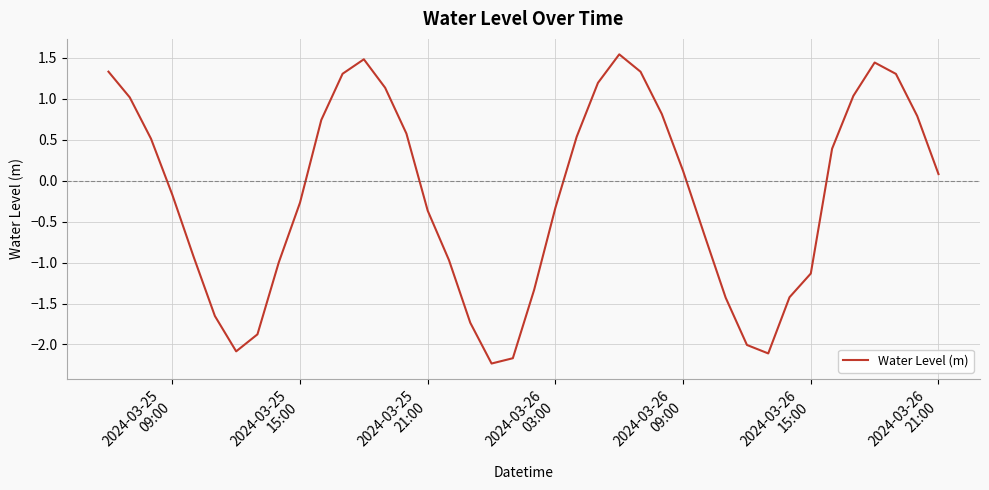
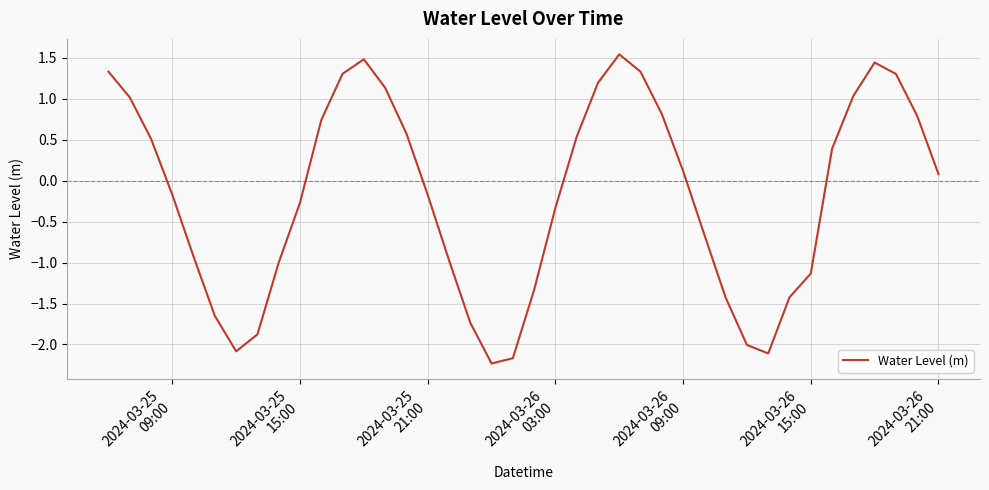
  {
    "2024-03-25 09:00": -0.2,
    "2024-03-25 15:00": -0.3,
-   "2024-03-25 21:00": -0.4,
+   "2024-03-25 21:00": -0.2,
    "2024-03-26 03:00": -0.3,
    "2024-03-26 09:00": 0.1,
    "2024-03-26 15:00": -1.1,
    "2024-03-26 21:00": 0.1
  }
